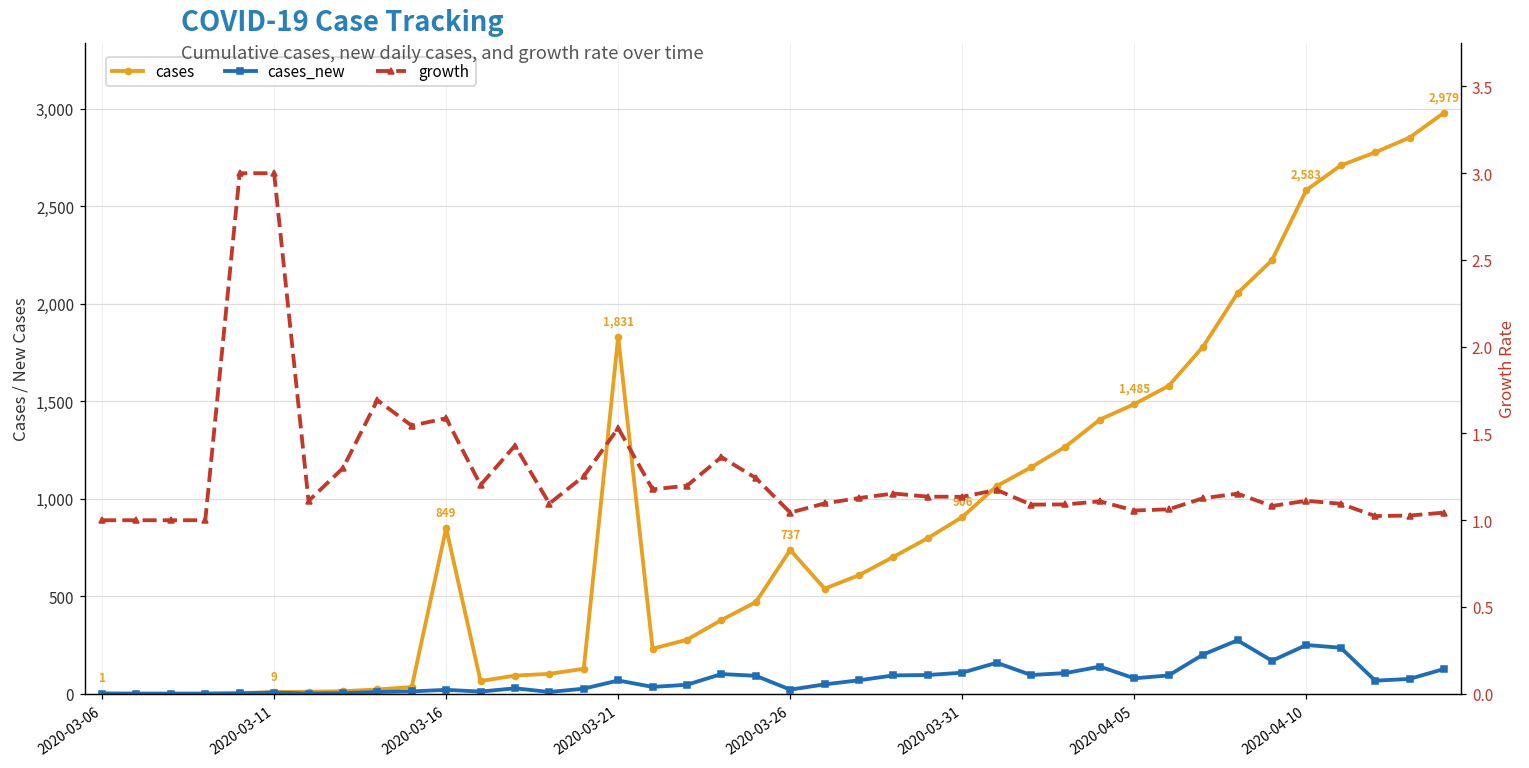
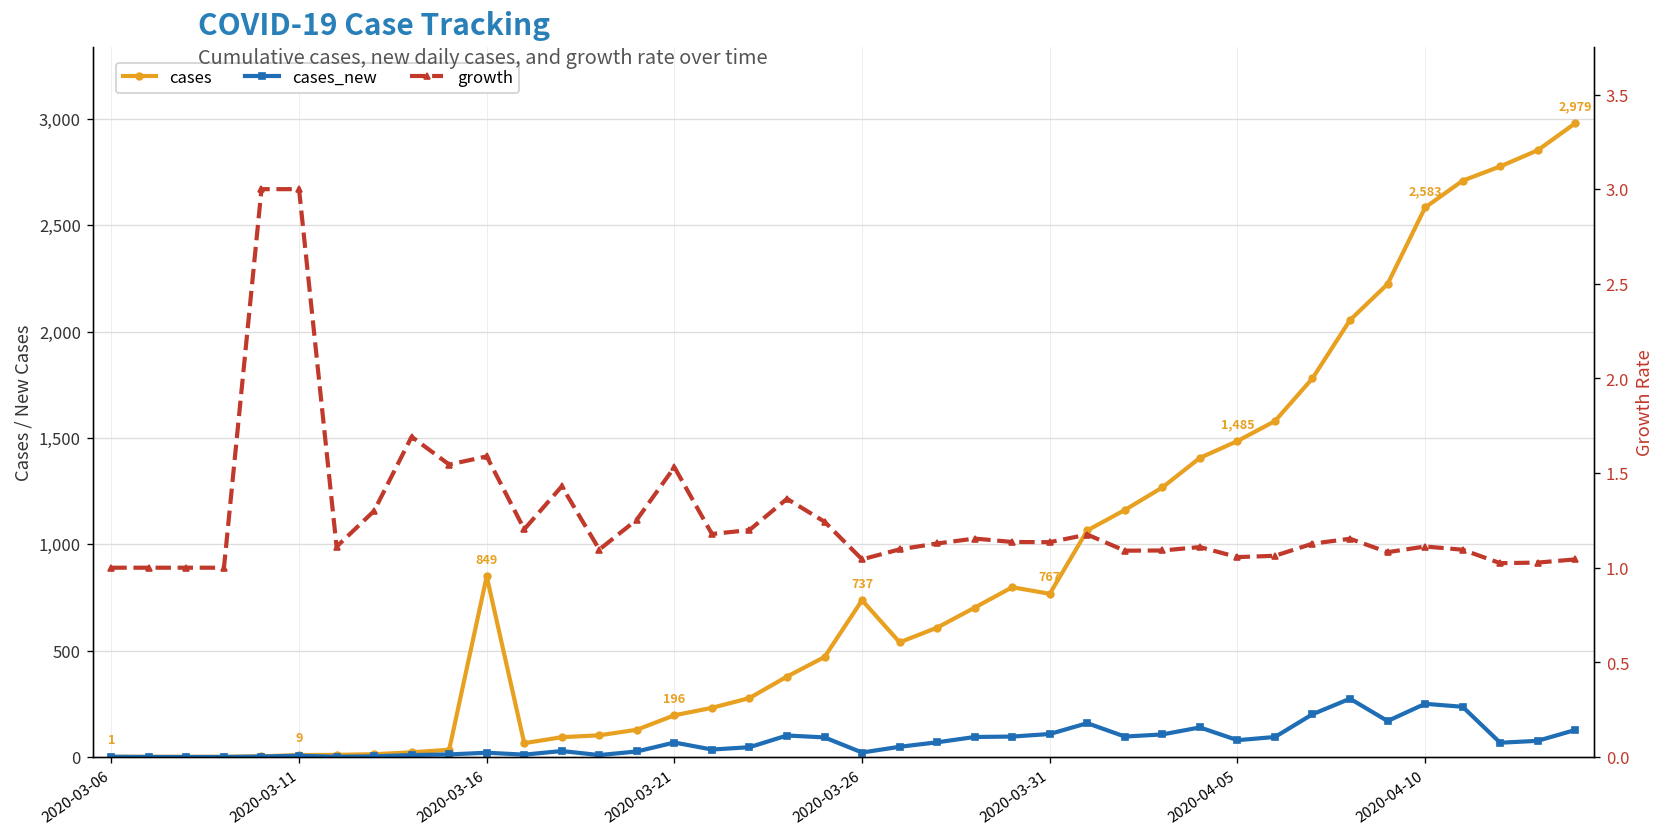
  {
    "cases": {
      "2020-03-16": "849",
-     "2020-03-21": "1,831",
+     "2020-03-21": "196",
      "2020-03-26": "737",
-     "2020-03-31": "906",
+     "2020-03-31": "767",
      "2020-04-05": "1,485",
      "2020-04-10": "2,583"
    }
  }
